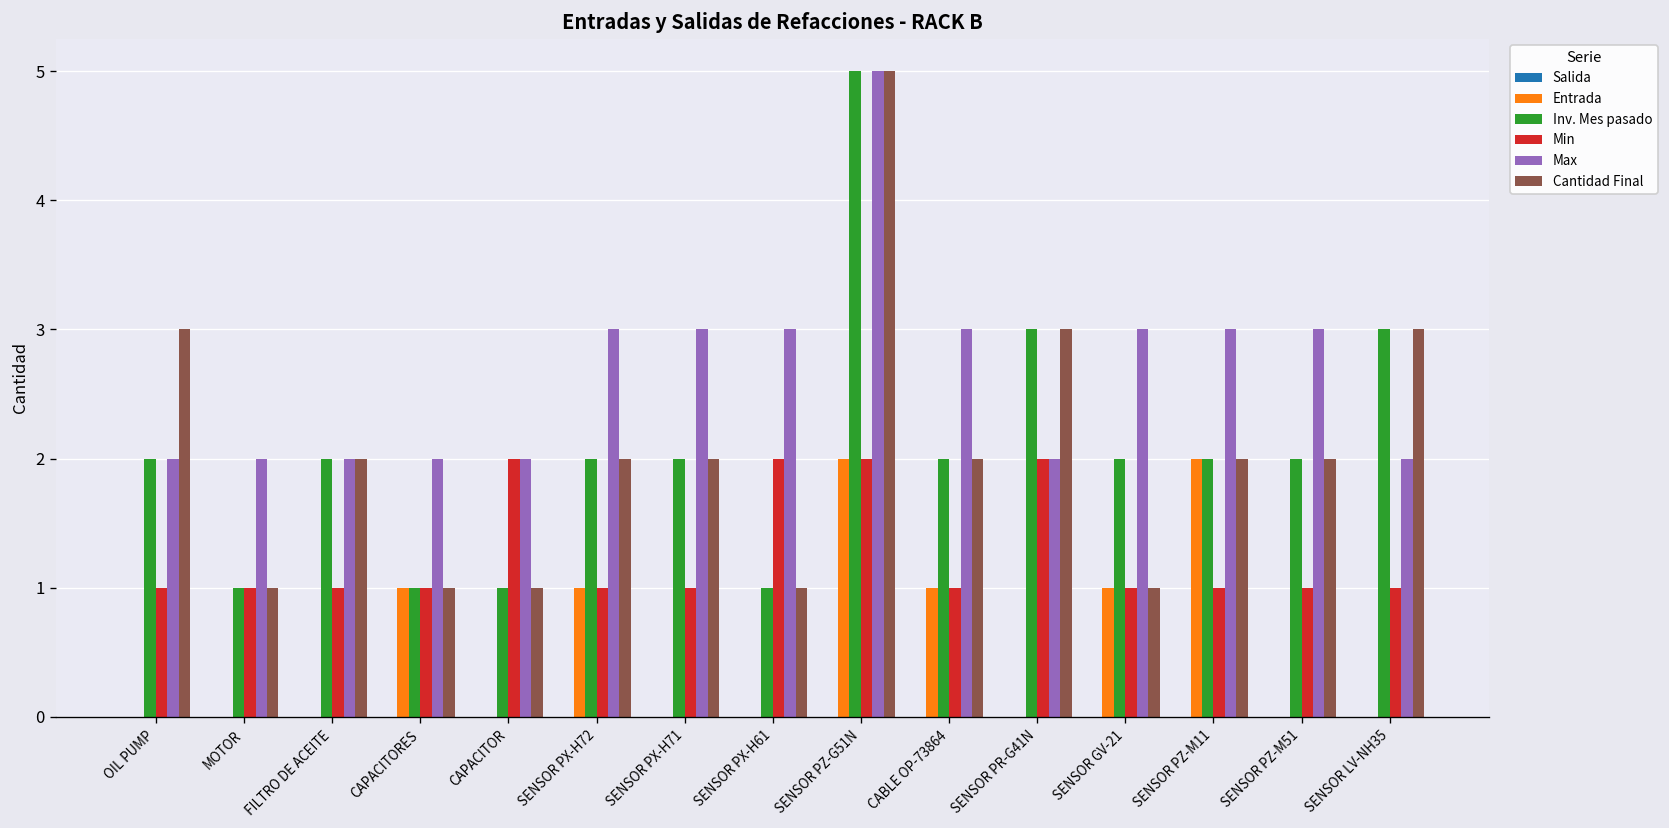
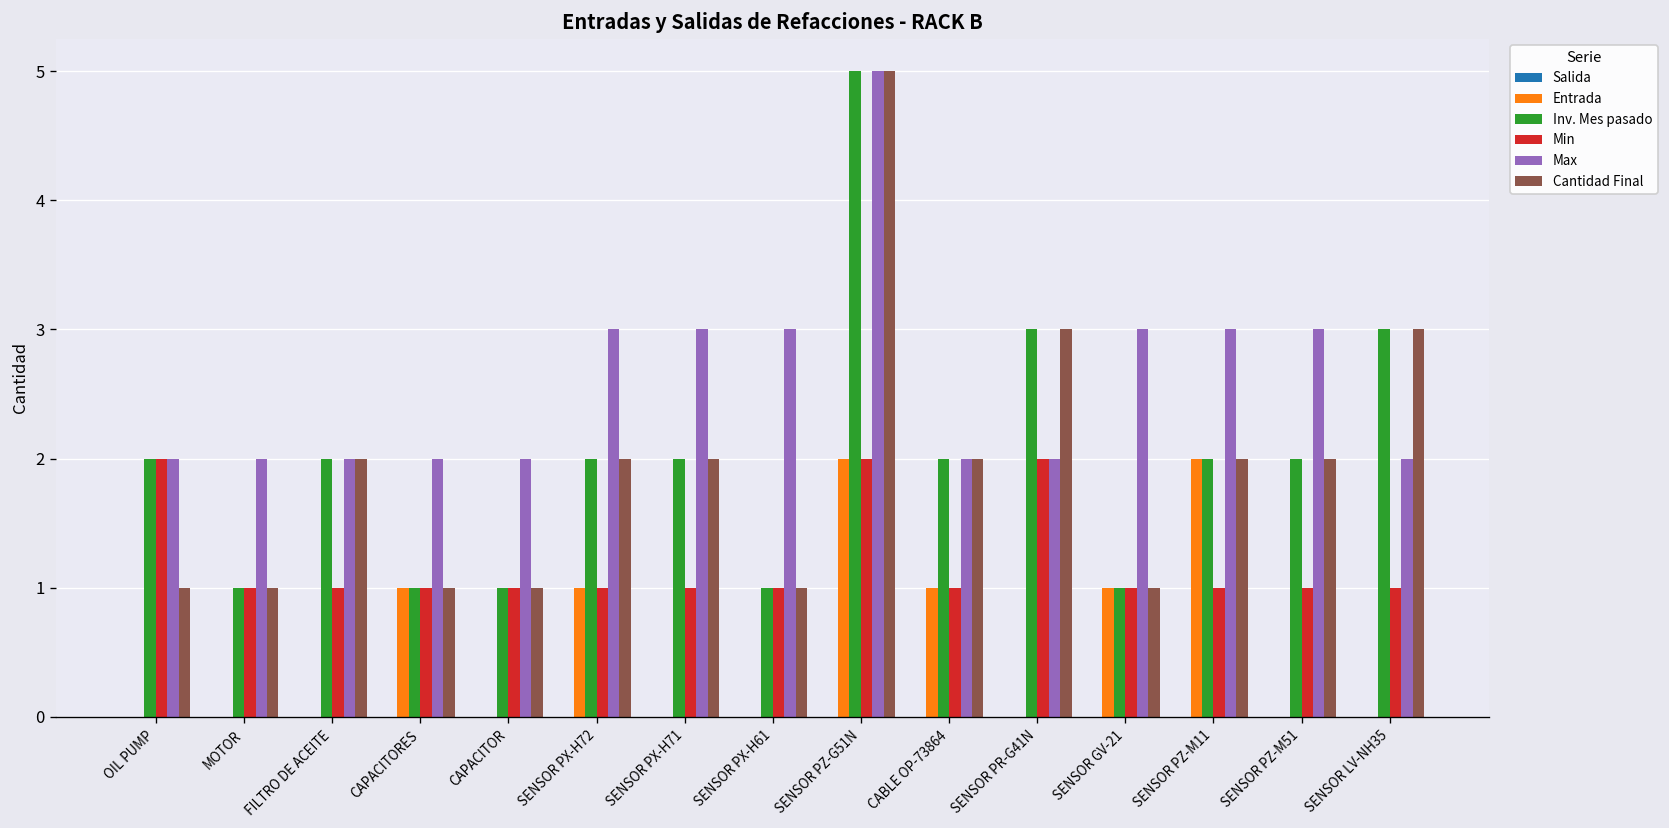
  {
    "Salida": {
      "OIL PUMP": 0,
      "MOTOR": 0,
      "FILTRO DE ACEITE": 0,
      "CAPACITORES": 0,
      "CAPACITOR": 0,
      "SENSOR PX-H72": 0,
      "SENSOR PX-H71": 0,
      "SENSOR PX-H61": 0,
      "SENSOR PZ-G51N": 0,
      "CABLE OP-73864": 0,
      "SENSOR PR-G41N": 0,
      "SENSOR GV-21": 0,
      "SENSOR PZ-M11": 0,
      "SENSOR PZ-M51": 0,
      "SENSOR LV-NH35": 0
    },
    "Entrada": {
      "OIL PUMP": 0,
      "MOTOR": 0,
      "FILTRO DE ACEITE": 0,
      "CAPACITORES": 1,
      "CAPACITOR": 0,
      "SENSOR PX-H72": 1,
      "SENSOR PX-H71": 0,
      "SENSOR PX-H61": 0,
      "SENSOR PZ-G51N": 2,
      "CABLE OP-73864": 1,
      "SENSOR PR-G41N": 0,
      "SENSOR GV-21": 1,
      "SENSOR PZ-M11": 2,
      "SENSOR PZ-M51": 0,
      "SENSOR LV-NH35": 0
    },
    "Inv. Mes pasado": {
      "OIL PUMP": 2,
      "MOTOR": 1,
      "FILTRO DE ACEITE": 2,
      "CAPACITORES": 1,
      "CAPACITOR": 1,
      "SENSOR PX-H72": 2,
      "SENSOR PX-H71": 2,
      "SENSOR PX-H61": 1,
      "SENSOR PZ-G51N": 5,
      "CABLE OP-73864": 2,
      "SENSOR PR-G41N": 3,
-     "SENSOR GV-21": 2,
+     "SENSOR GV-21": 1,
      "SENSOR PZ-M11": 2,
      "SENSOR PZ-M51": 2,
      "SENSOR LV-NH35": 3
    },
    "Min": {
-     "OIL PUMP": 1,
+     "OIL PUMP": 2,
      "MOTOR": 1,
      "FILTRO DE ACEITE": 1,
      "CAPACITORES": 1,
-     "CAPACITOR": 2,
+     "CAPACITOR": 1,
      "SENSOR PX-H72": 1,
      "SENSOR PX-H71": 1,
-     "SENSOR PX-H61": 2,
+     "SENSOR PX-H61": 1,
      "SENSOR PZ-G51N": 2,
      "CABLE OP-73864": 1,
      "SENSOR PR-G41N": 2,
      "SENSOR GV-21": 1,
      "SENSOR PZ-M11": 1,
      "SENSOR PZ-M51": 1,
      "SENSOR LV-NH35": 1
    },
    "Max": {
      "OIL PUMP": 2,
      "MOTOR": 2,
      "FILTRO DE ACEITE": 2,
      "CAPACITORES": 2,
      "CAPACITOR": 2,
      "SENSOR PX-H72": 3,
      "SENSOR PX-H71": 3,
      "SENSOR PX-H61": 3,
      "SENSOR PZ-G51N": 5,
-     "CABLE OP-73864": 3,
+     "CABLE OP-73864": 2,
      "SENSOR PR-G41N": 2,
      "SENSOR GV-21": 3,
      "SENSOR PZ-M11": 3,
      "SENSOR PZ-M51": 3,
      "SENSOR LV-NH35": 2
    },
    "Cantidad Final": {
-     "OIL PUMP": 3,
+     "OIL PUMP": 1,
      "MOTOR": 1,
      "FILTRO DE ACEITE": 2,
      "CAPACITORES": 1,
      "CAPACITOR": 1,
      "SENSOR PX-H72": 2,
      "SENSOR PX-H71": 2,
      "SENSOR PX-H61": 1,
      "SENSOR PZ-G51N": 5,
      "CABLE OP-73864": 2,
      "SENSOR PR-G41N": 3,
      "SENSOR GV-21": 1,
      "SENSOR PZ-M11": 2,
      "SENSOR PZ-M51": 2,
      "SENSOR LV-NH35": 3
    }
  }
